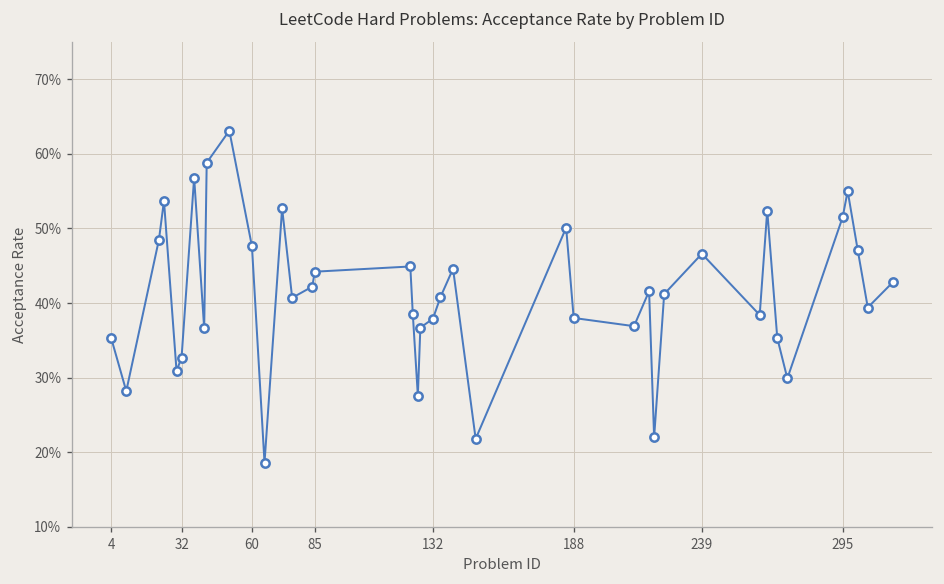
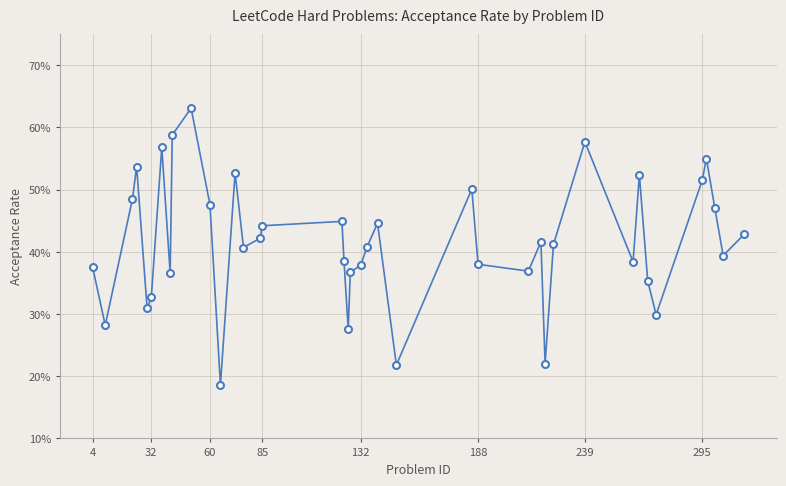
  {
-   "4": "35%",
+   "4": "38%",
    "32": "33%",
    "60": "48%",
    "85": "44%",
    "132": "38%",
    "188": "38%",
-   "239": "47%",
+   "239": "58%",
    "295": "52%"
  }
